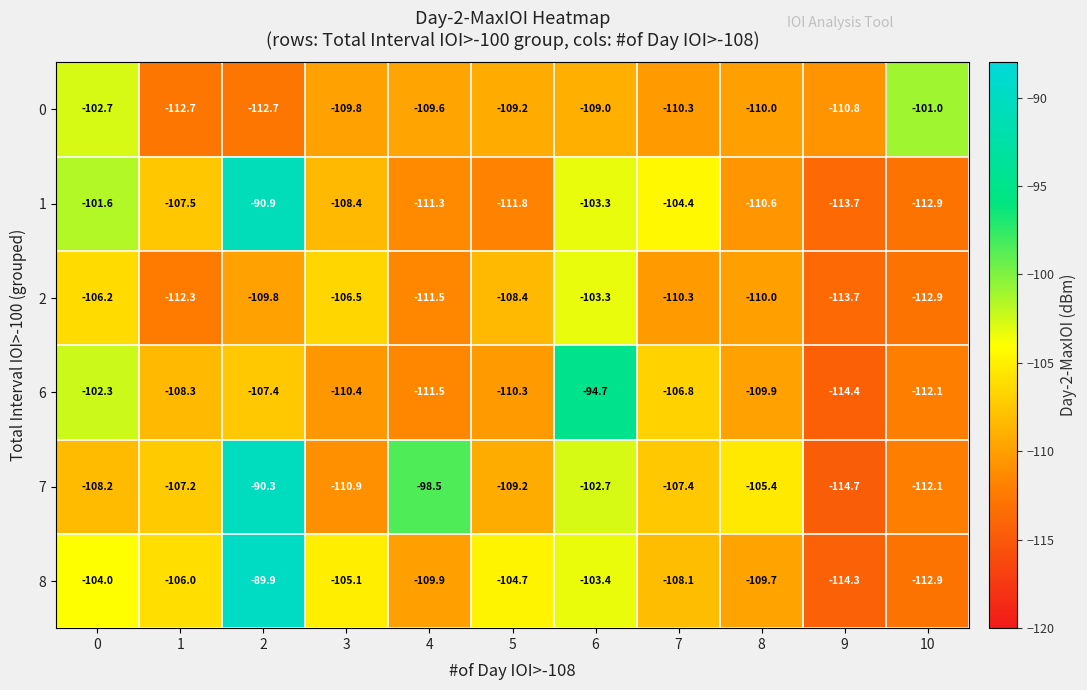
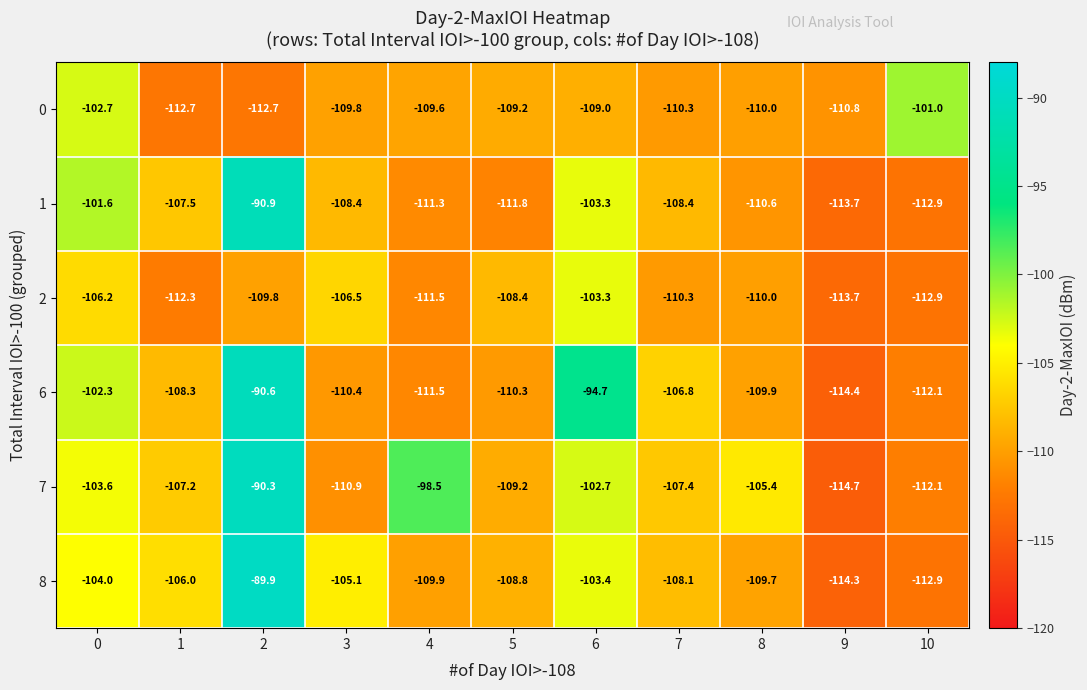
  {
    "0": {
      "0": -102.7,
      "1": -112.7,
      "2": -112.7,
      "3": -109.8,
      "4": -109.6,
      "5": -109.2,
      "6": -109.0,
      "7": -110.3,
      "8": -110.0,
      "9": -110.8,
      "10": -101.0
    },
    "1": {
      "0": -101.6,
      "1": -107.5,
      "2": -90.9,
      "3": -108.4,
      "4": -111.3,
      "5": -111.8,
      "6": -103.3,
-     "7": -104.4,
+     "7": -108.4,
      "8": -110.6,
      "9": -113.7,
      "10": -112.9
    },
    "2": {
      "0": -106.2,
      "1": -112.3,
      "2": -109.8,
      "3": -106.5,
      "4": -111.5,
      "5": -108.4,
      "6": -103.3,
      "7": -110.3,
      "8": -110.0,
      "9": -113.7,
      "10": -112.9
    },
    "6": {
      "0": -102.3,
      "1": -108.3,
-     "2": -107.4,
+     "2": -90.6,
      "3": -110.4,
      "4": -111.5,
      "5": -110.3,
      "6": -94.7,
      "7": -106.8,
      "8": -109.9,
      "9": -114.4,
      "10": -112.1
    },
    "7": {
-     "0": -108.2,
+     "0": -103.6,
      "1": -107.2,
      "2": -90.3,
      "3": -110.9,
      "4": -98.5,
      "5": -109.2,
      "6": -102.7,
      "7": -107.4,
      "8": -105.4,
      "9": -114.7,
      "10": -112.1
    },
    "8": {
      "0": -104.0,
      "1": -106.0,
      "2": -89.9,
      "3": -105.1,
      "4": -109.9,
-     "5": -104.7,
+     "5": -108.8,
      "6": -103.4,
      "7": -108.1,
      "8": -109.7,
      "9": -114.3,
      "10": -112.9
    }
  }
